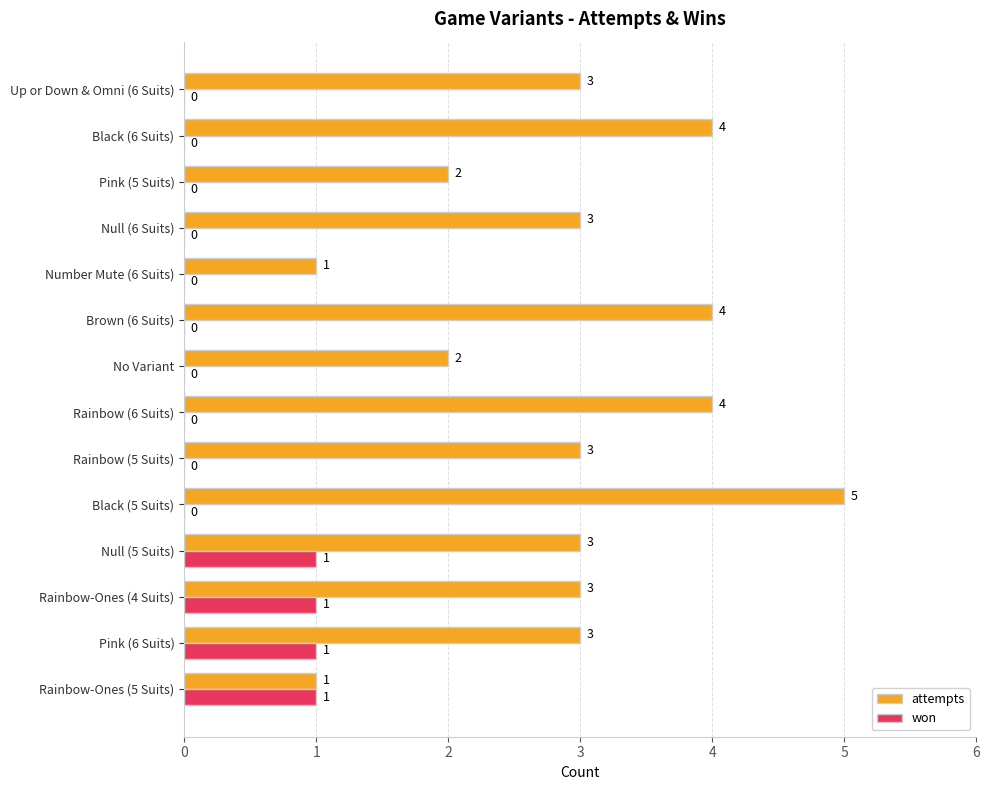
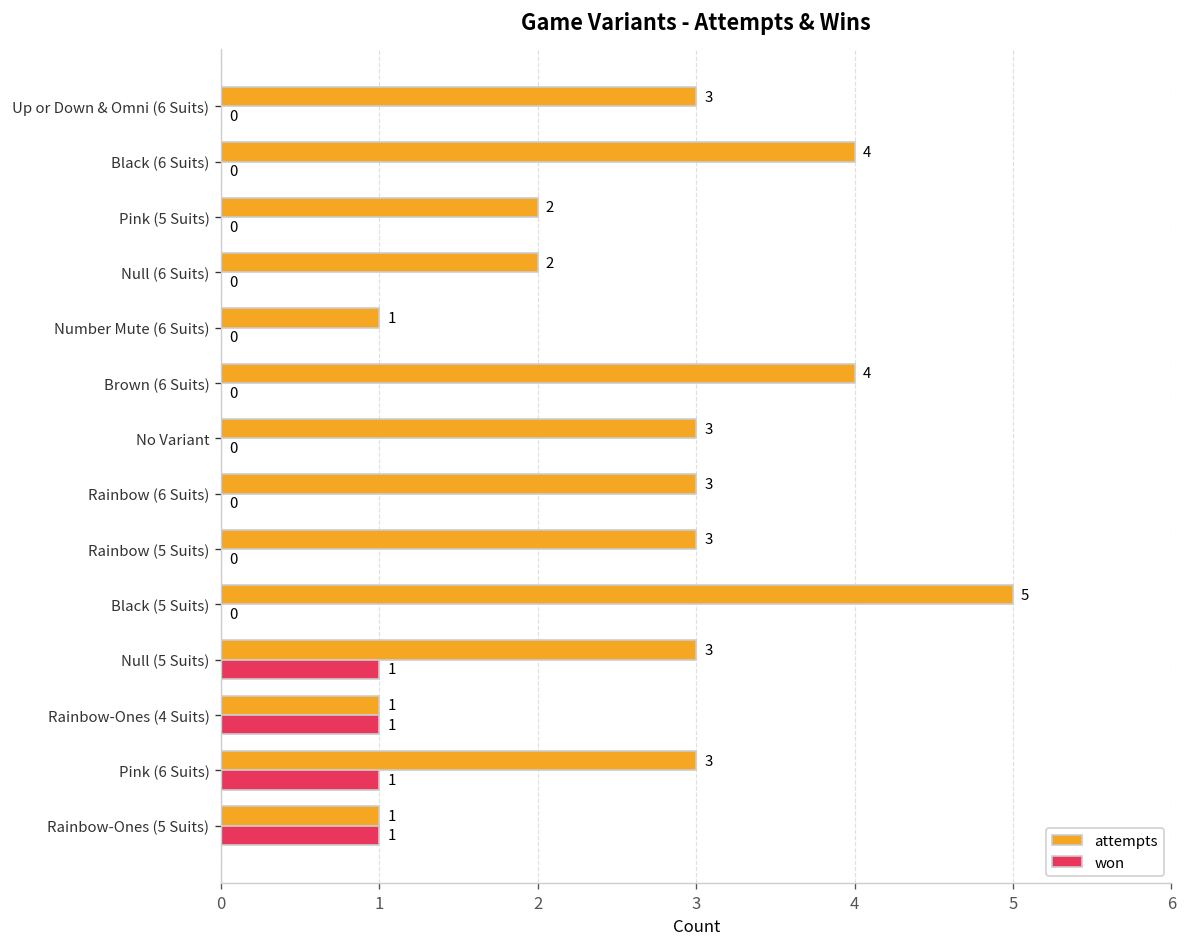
  {
    "attempts": {
      "Up or Down & Omni (6 Suits)": 3,
      "Black (6 Suits)": 4,
      "Pink (5 Suits)": 2,
-     "Null (6 Suits)": 3,
+     "Null (6 Suits)": 2,
      "Number Mute (6 Suits)": 1,
      "Brown (6 Suits)": 4,
-     "No Variant": 2,
-     "Rainbow (6 Suits)": 4,
+     "No Variant": 3,
+     "Rainbow (6 Suits)": 3,
      "Rainbow (5 Suits)": 3,
      "Black (5 Suits)": 5,
      "Null (5 Suits)": 3,
-     "Rainbow-Ones (4 Suits)": 3,
+     "Rainbow-Ones (4 Suits)": 1,
      "Pink (6 Suits)": 3,
      "Rainbow-Ones (5 Suits)": 1
    },
    "won": {
      "Up or Down & Omni (6 Suits)": 0,
      "Black (6 Suits)": 0,
      "Pink (5 Suits)": 0,
      "Null (6 Suits)": 0,
      "Number Mute (6 Suits)": 0,
      "Brown (6 Suits)": 0,
      "No Variant": 0,
      "Rainbow (6 Suits)": 0,
      "Rainbow (5 Suits)": 0,
      "Black (5 Suits)": 0,
      "Null (5 Suits)": 1,
      "Rainbow-Ones (4 Suits)": 1,
      "Pink (6 Suits)": 1,
      "Rainbow-Ones (5 Suits)": 1
    }
  }
